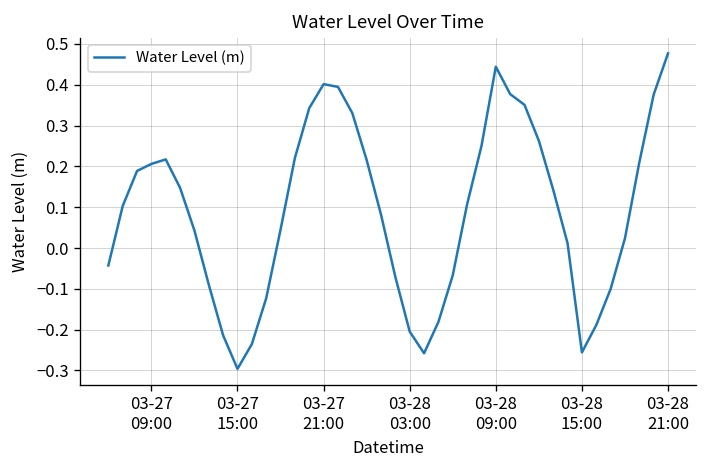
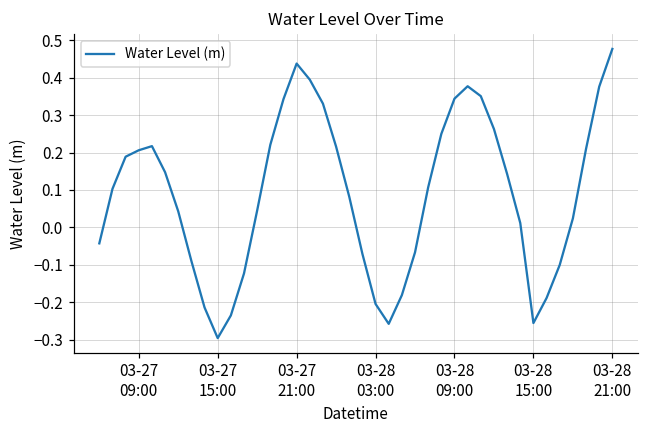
  {
    "03-27 09:00": 0.21,
    "03-27 15:00": -0.30,
-   "03-27 21:00": 0.40,
+   "03-27 21:00": 0.44,
    "03-28 03:00": -0.20,
-   "03-28 09:00": 0.44,
+   "03-28 09:00": 0.34,
    "03-28 15:00": -0.26,
    "03-28 21:00": 0.48
  }
